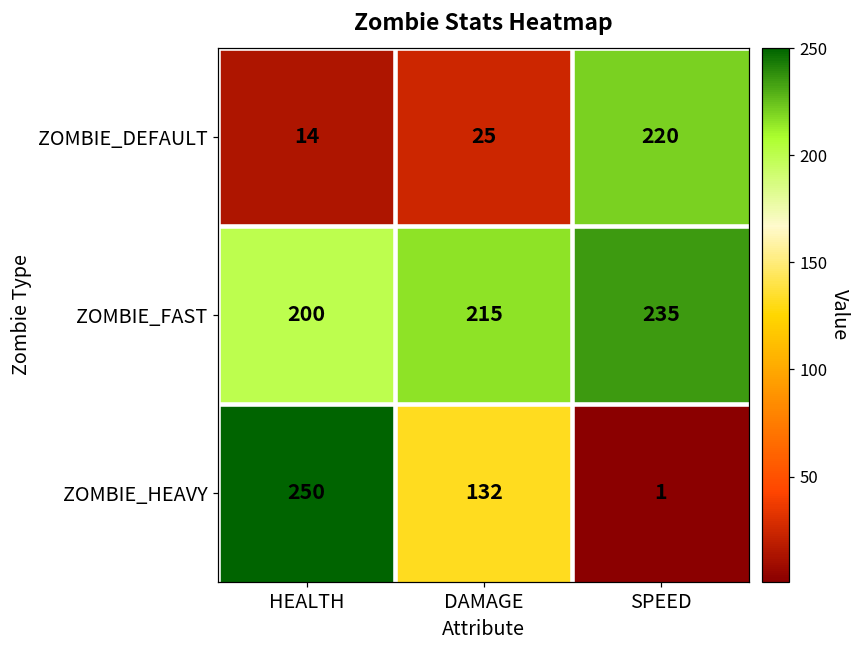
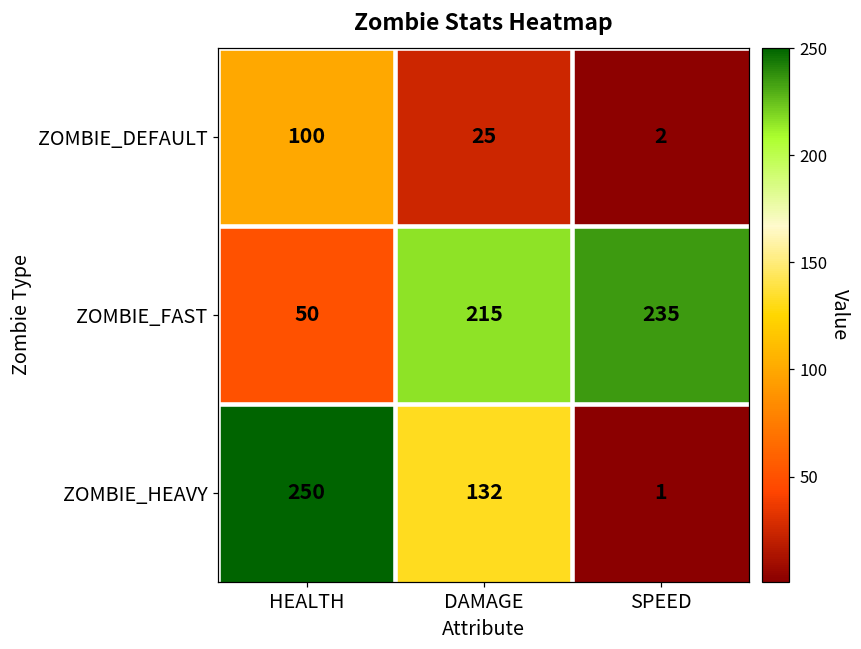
  {
    "ZOMBIE_DEFAULT": {
-     "HEALTH": 14,
+     "HEALTH": 100,
      "DAMAGE": 25,
-     "SPEED": 220
+     "SPEED": 2
    },
    "ZOMBIE_FAST": {
-     "HEALTH": 200,
+     "HEALTH": 50,
      "DAMAGE": 215,
      "SPEED": 235
    },
    "ZOMBIE_HEAVY": {
      "HEALTH": 250,
      "DAMAGE": 132,
      "SPEED": 1
    }
  }
